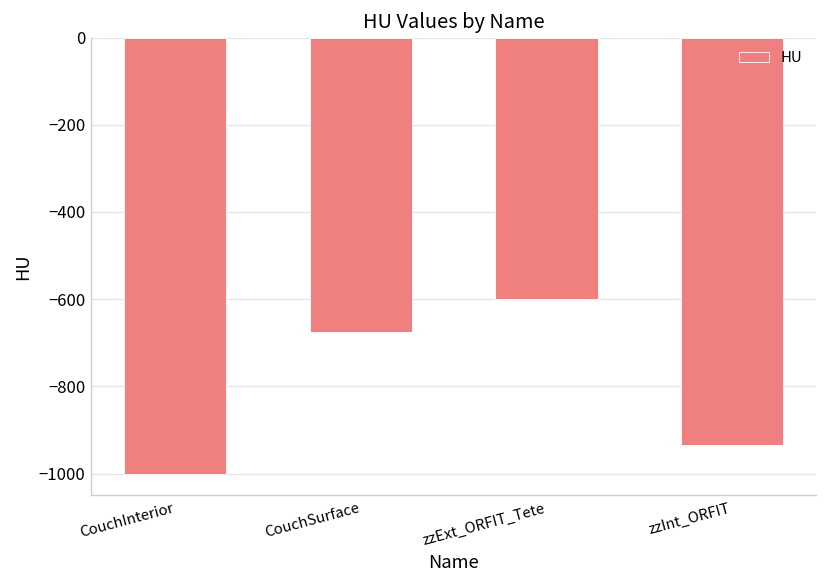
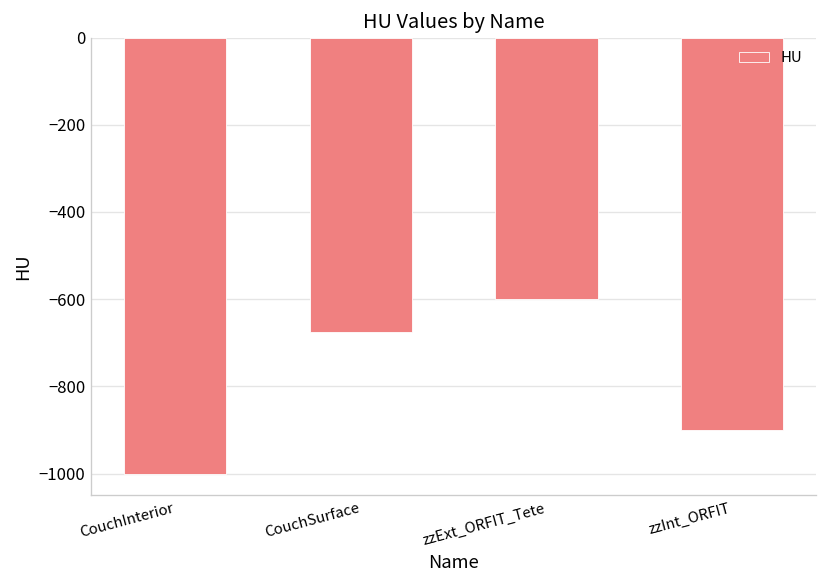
  {
    "CouchInterior": -1000,
    "CouchSurface": -680,
    "zzExt_ORFIT_Tete": -600,
-   "zzInt_ORFIT": -930
+   "zzInt_ORFIT": -900
  }
